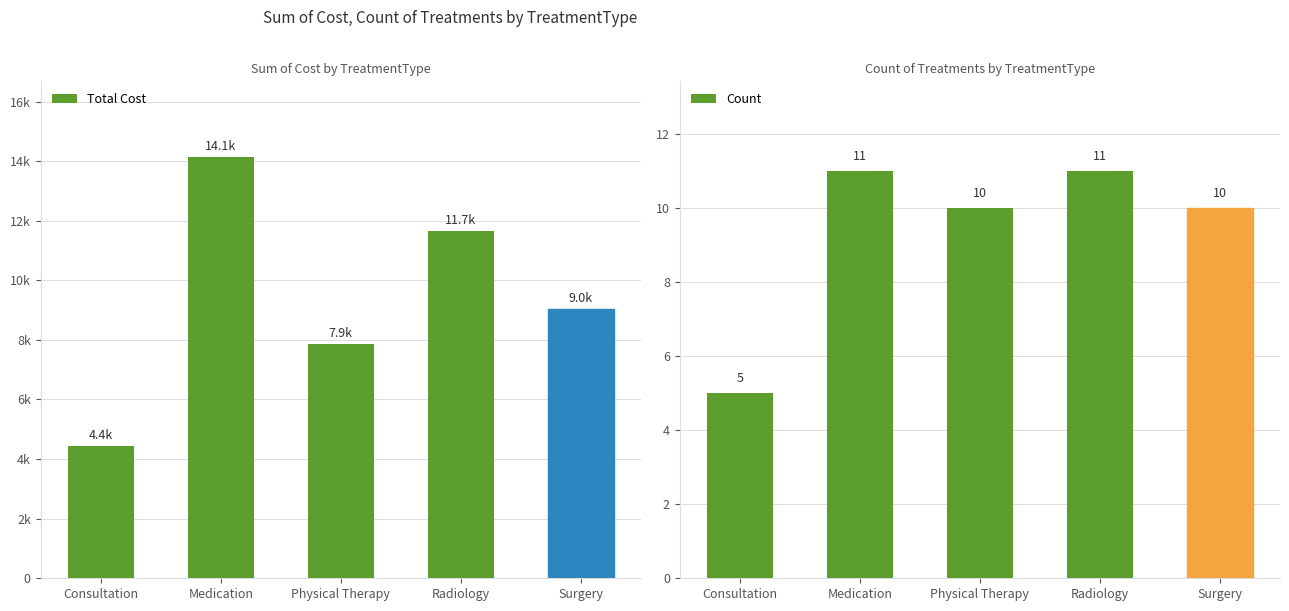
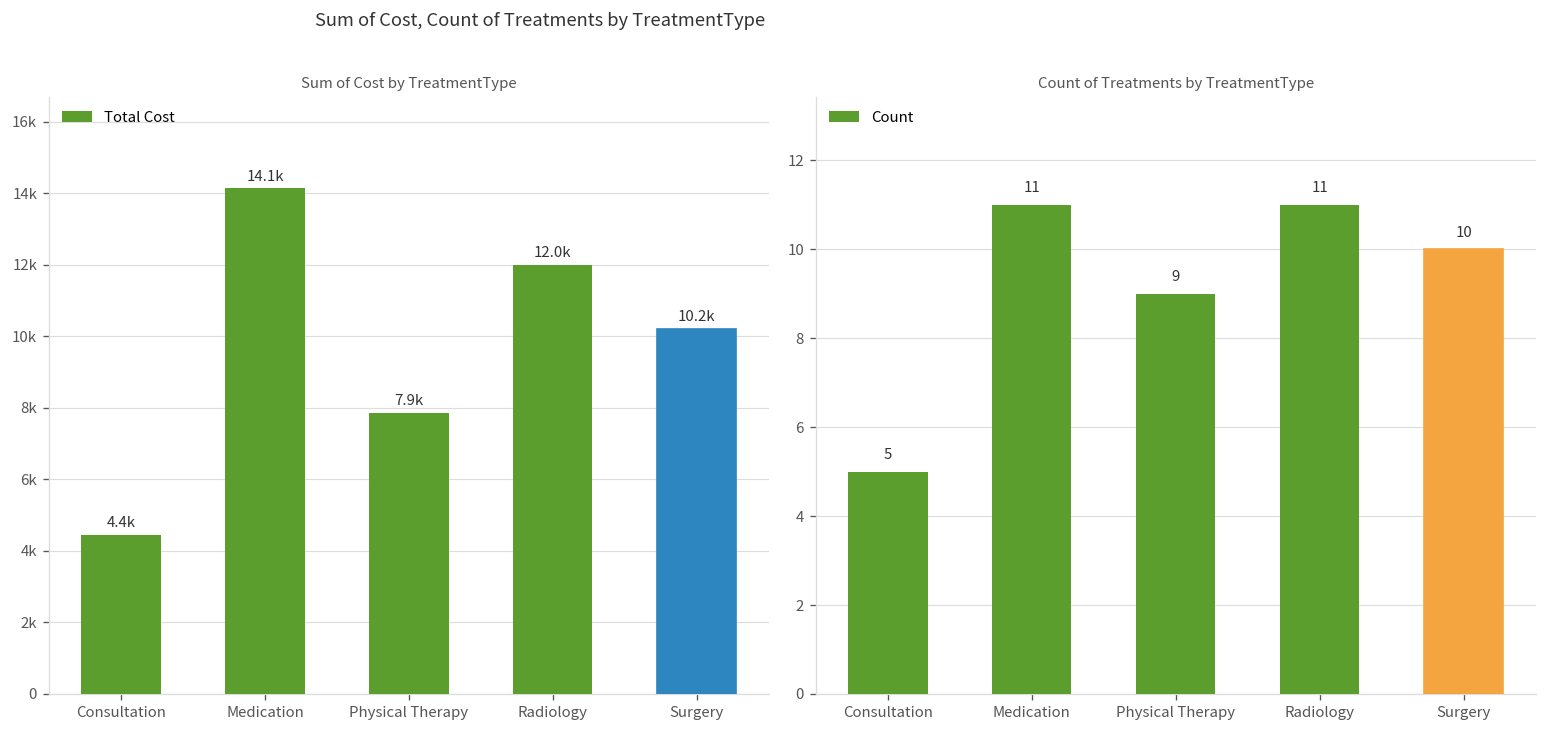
  {
    "Sum of Cost by TreatmentType": {
      "Consultation": "4.4k",
      "Medication": "14.1k",
      "Physical Therapy": "7.9k",
-     "Radiology": "11.7k",
-     "Surgery": "9.0k"
+     "Radiology": "12.0k",
+     "Surgery": "10.2k"
    },
    "Count of Treatments by TreatmentType": {
      "Consultation": "5",
      "Medication": "11",
-     "Physical Therapy": "10",
+     "Physical Therapy": "9",
      "Radiology": "11",
      "Surgery": "10"
    }
  }
